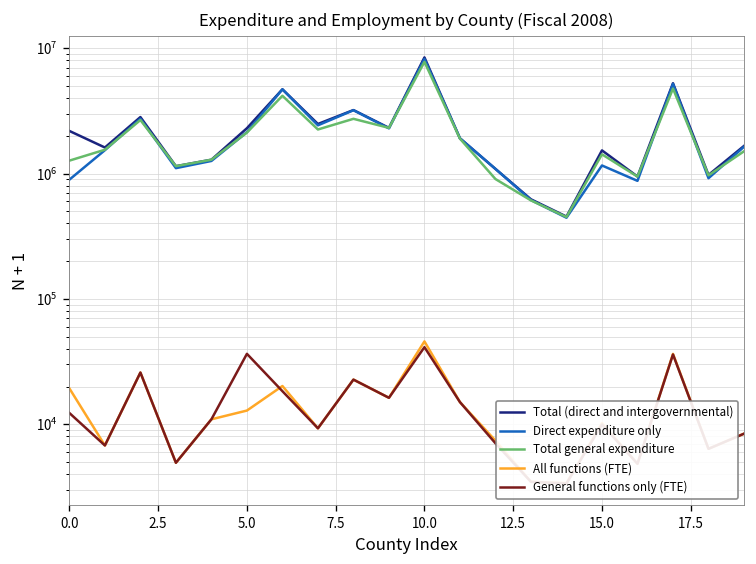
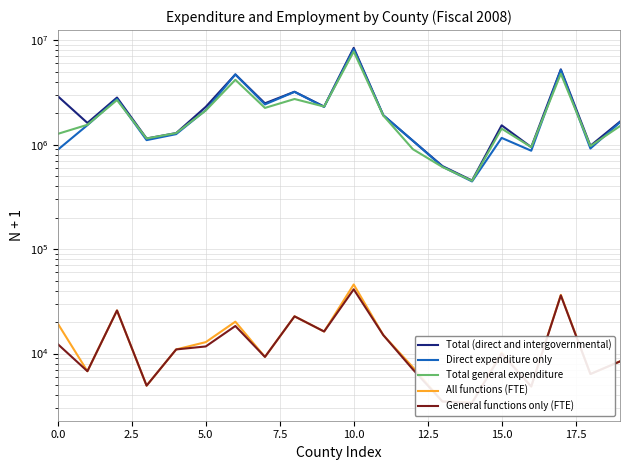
  {
    "Total (direct and intergovernmental)": {
-     "0.0": 2200000,
+     "0.0": 2900000,
      "5.0": 2300000,
      "15.0": 1500000
    },
    "Direct expenditure only": {
      "0.0": 900000,
      "15.0": 1200000
    },
    "Total general expenditure": {
      "0.0": 1300000,
      "15.0": 1400000
    },
    "All functions (FTE)": {
      "0.0": 19000,
      "5.0": 13000,
      "10.0": 50000
    },
    "General functions only (FTE)": {
      "0.0": 12000,
-     "5.0": 36000,
+     "5.0": 12000,
      "10.0": 41000
    }
  }
